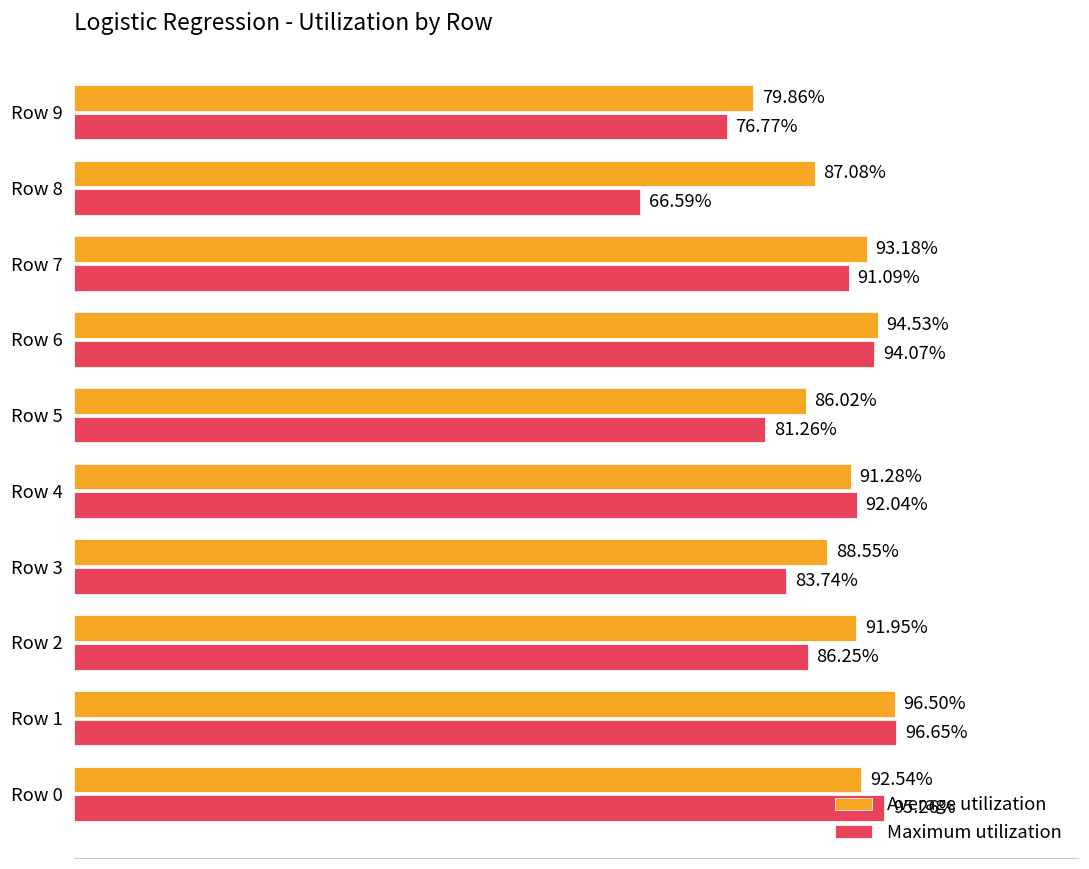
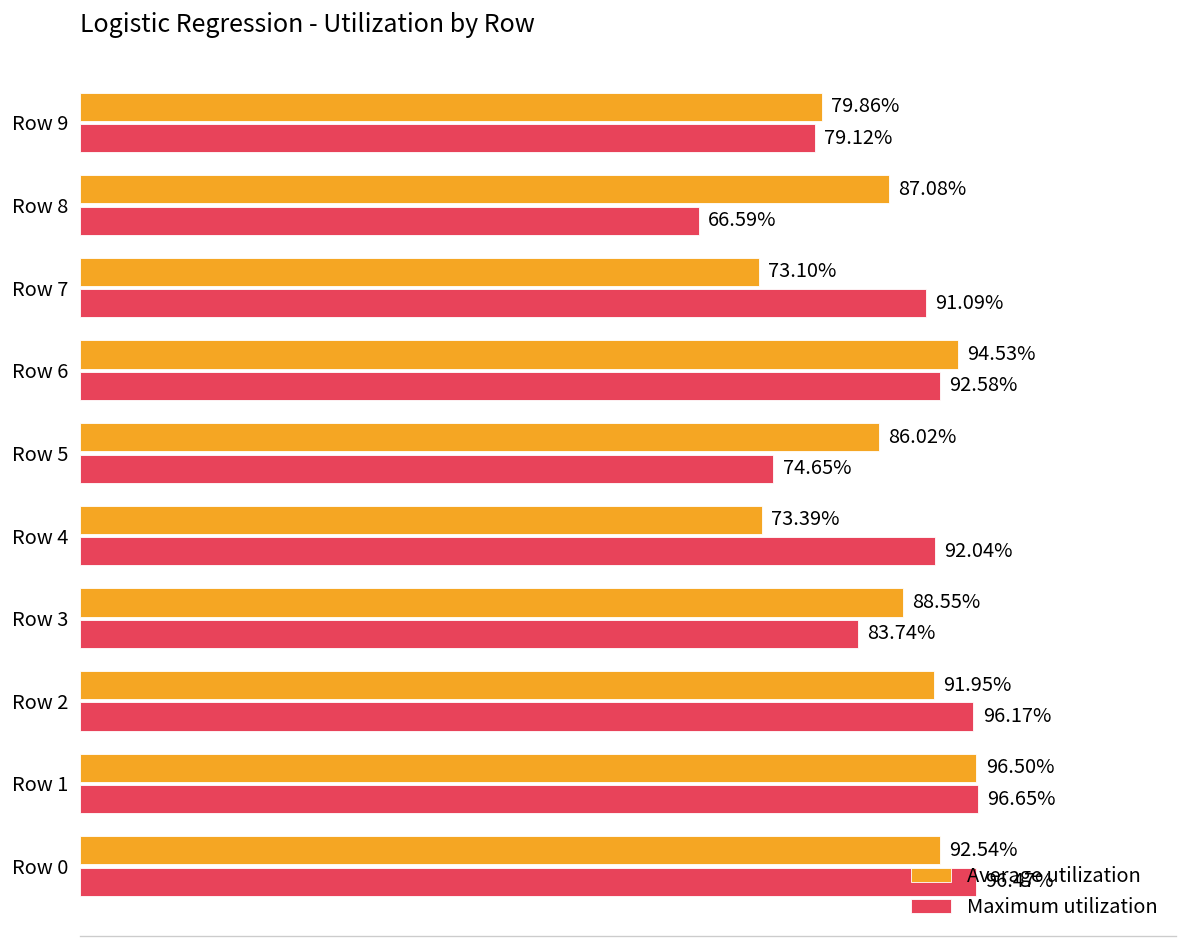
  {
    "Average utilization": {
      "Row 9": "79.86%",
      "Row 8": "87.08%",
-     "Row 7": "93.18%",
+     "Row 7": "73.10%",
      "Row 6": "94.53%",
      "Row 5": "86.02%",
-     "Row 4": "91.28%",
+     "Row 4": "73.39%",
      "Row 3": "88.55%",
      "Row 2": "91.95%",
      "Row 1": "96.50%",
      "Row 0": "92.54%"
    },
    "Maximum utilization": {
-     "Row 9": "76.77%",
+     "Row 9": "79.12%",
      "Row 8": "66.59%",
      "Row 7": "91.09%",
-     "Row 6": "94.07%",
-     "Row 5": "81.26%",
+     "Row 6": "92.58%",
+     "Row 5": "74.65%",
      "Row 4": "92.04%",
      "Row 3": "83.74%",
-     "Row 2": "86.25%",
+     "Row 2": "96.17%",
      "Row 1": "96.65%",
-     "Row 0": "95.26%"
+     "Row 0": "96.47%"
    }
  }
